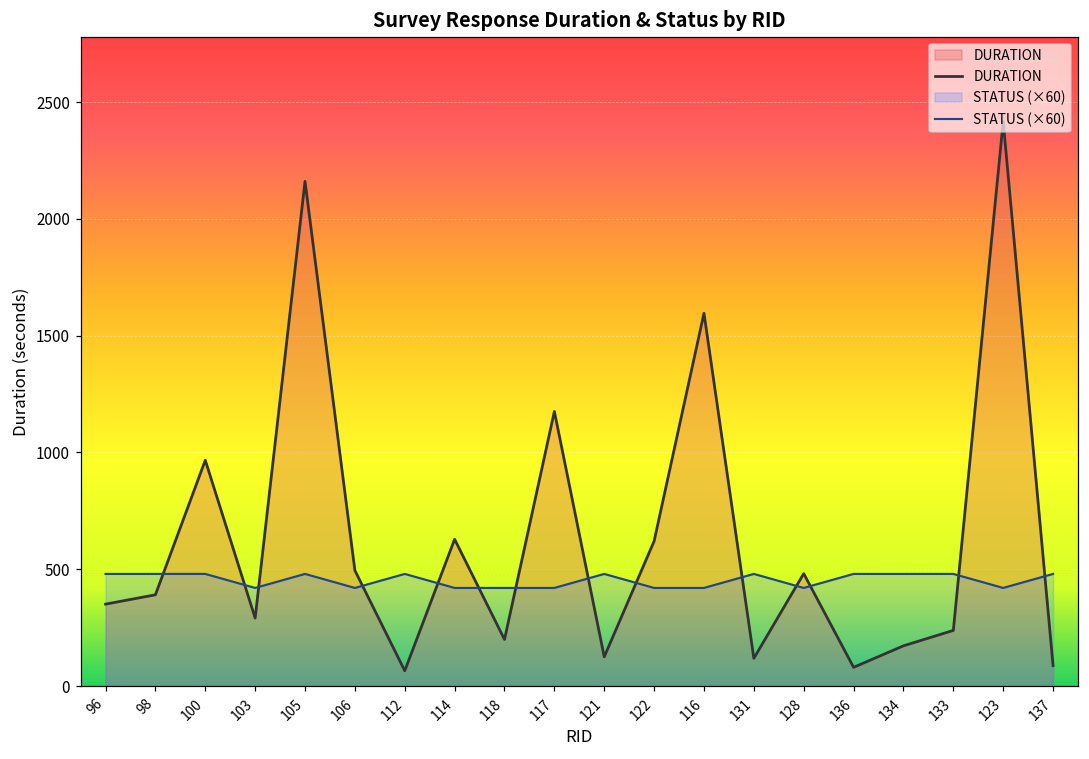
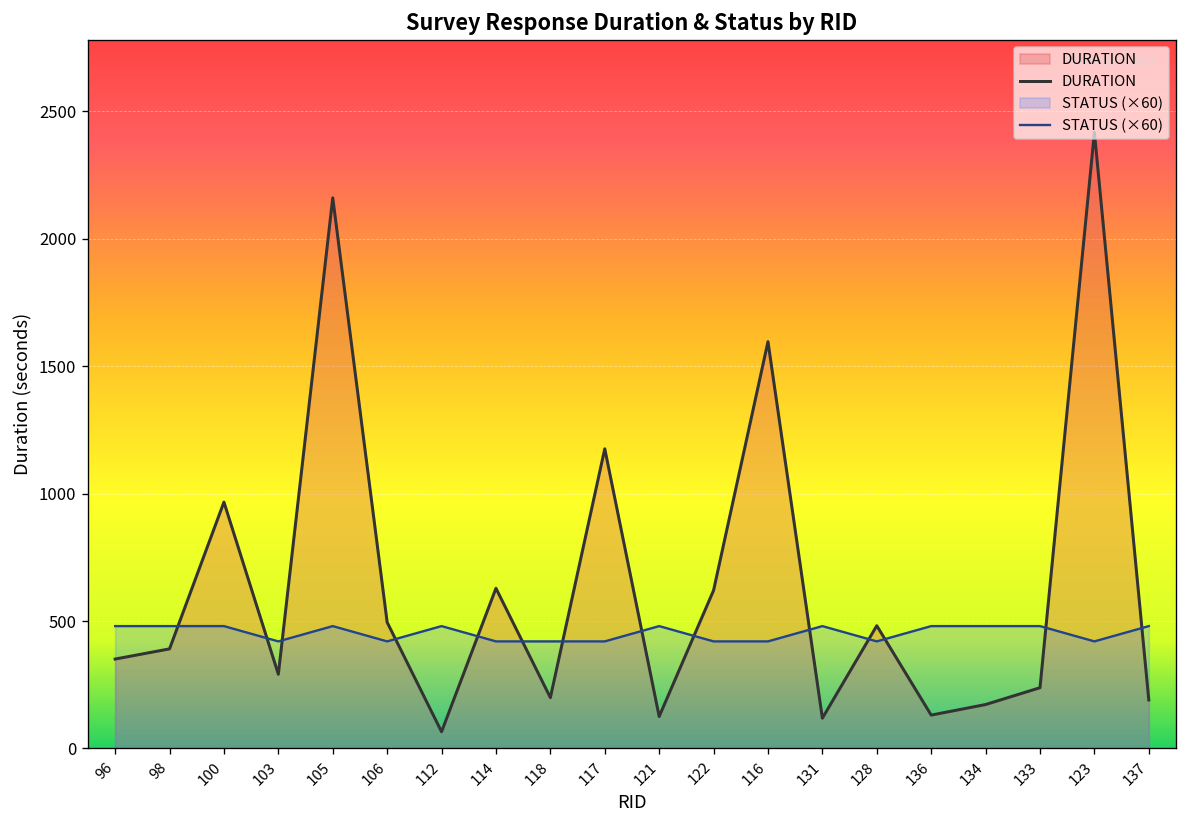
  {
    "DURATION": {
      "96": 350,
      "98": 390,
      "100": 970,
      "103": 290,
      "105": 2160,
      "106": 490,
      "112": 70,
      "114": 630,
      "118": 200,
      "117": 1180,
      "121": 130,
      "122": 620,
      "116": 1600,
      "131": 120,
      "128": 480,
-     "136": 80,
+     "136": 130,
      "134": 170,
      "133": 240,
-     "137": 90
+     "137": 190
    }
  }
